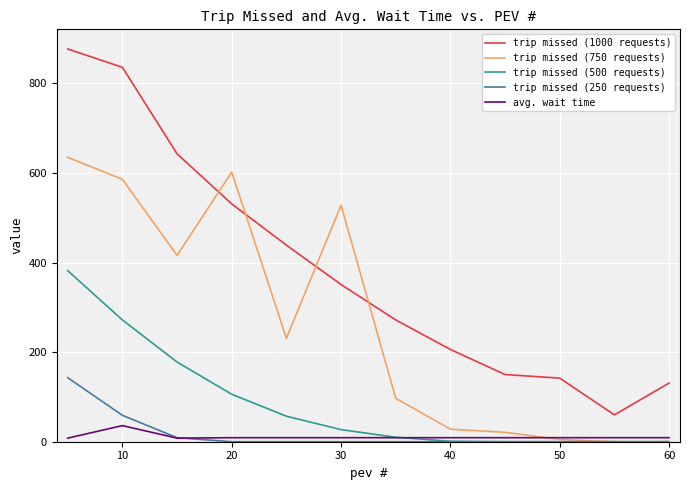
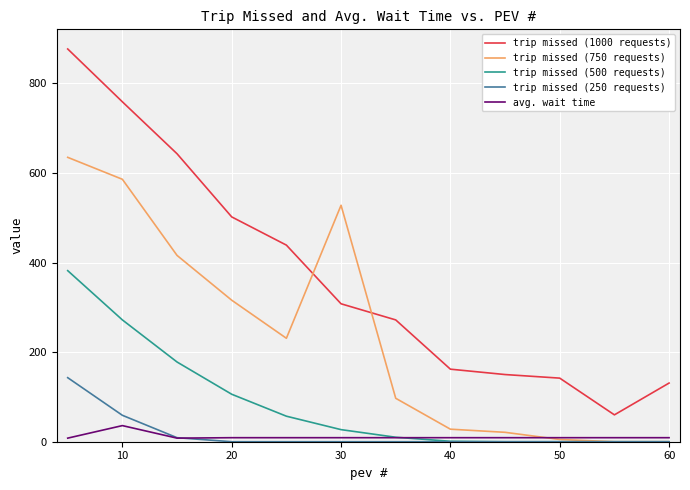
  {
    "trip missed (1000 requests)": {
-     "10": 840,
-     "20": 530,
-     "30": 350,
-     "40": 210,
+     "10": 760,
+     "20": 500,
+     "30": 310,
+     "40": 160,
      "50": 140,
      "60": 130
    },
    "trip missed (750 requests)": {
      "10": 590,
-     "20": 600,
+     "20": 320,
      "30": 530,
      "40": 30
    },
    "avg. wait time": {
      "10": 40,
      "20": 10,
      "30": 10,
      "40": 10,
      "60": 10
    }
  }
